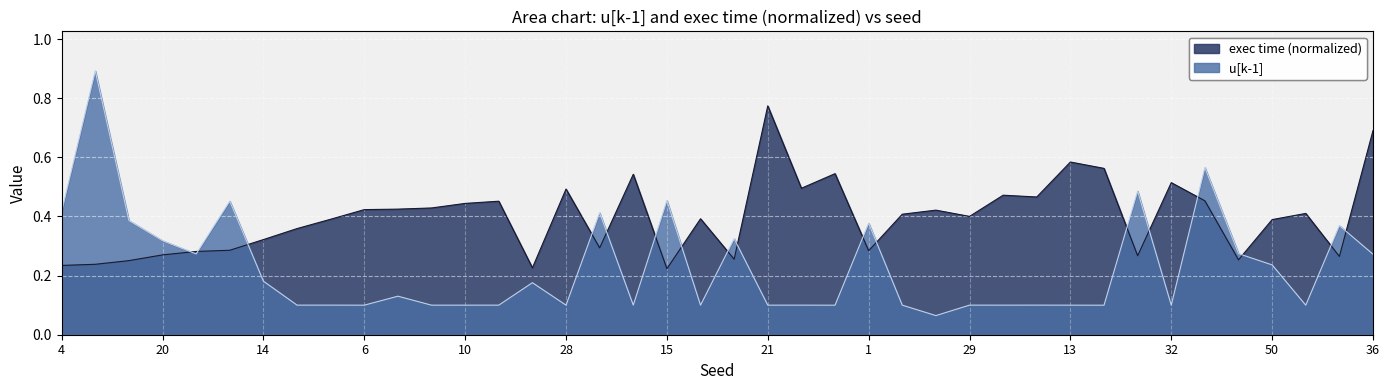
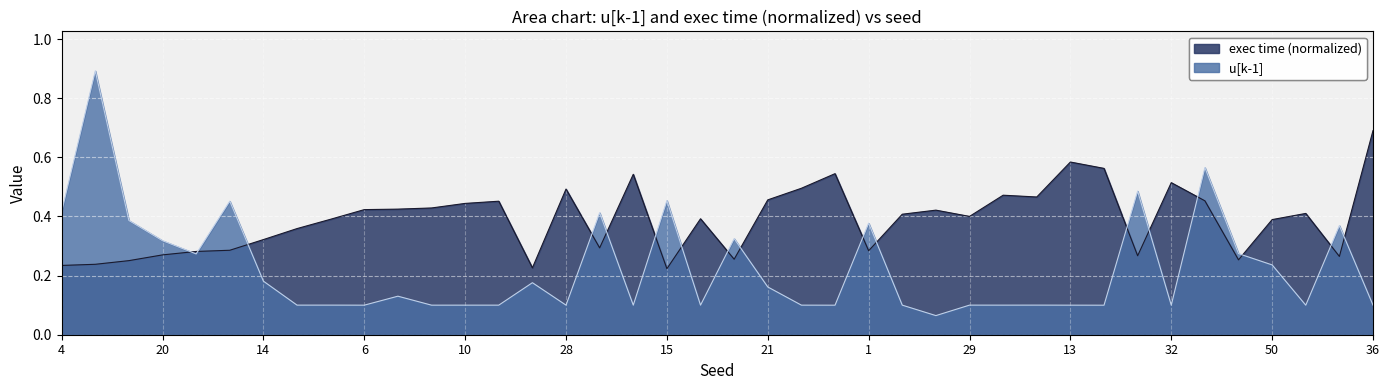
  {
    "exec time (normalized)": {
      "6": 0.42,
      "15": 0.22,
-     "21": 0.77,
+     "21": 0.46,
      "50": 0.39,
      "36": 0.69
    },
    "u[k-1]": {
      "6": 0.10,
      "15": 0.45,
-     "21": 0.10,
+     "21": 0.16,
      "50": 0.24,
-     "36": 0.27
+     "36": 0.10
    }
  }
